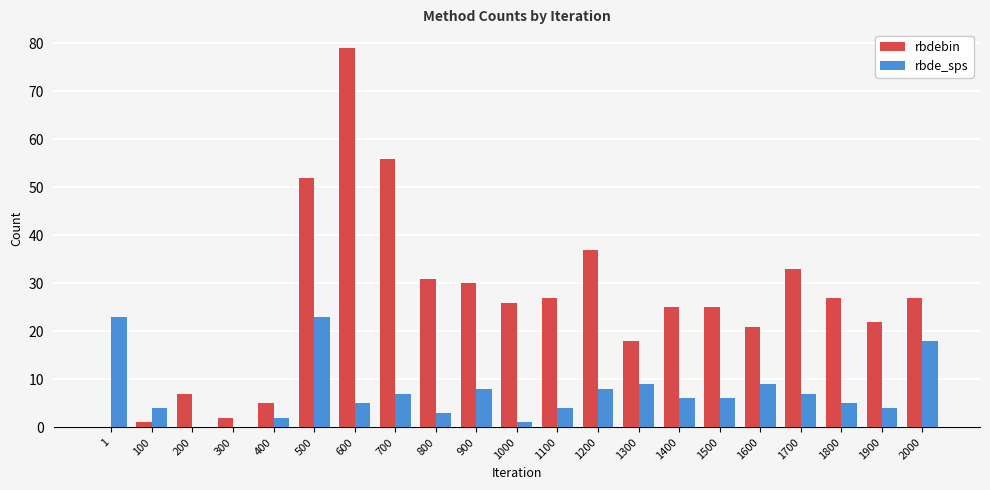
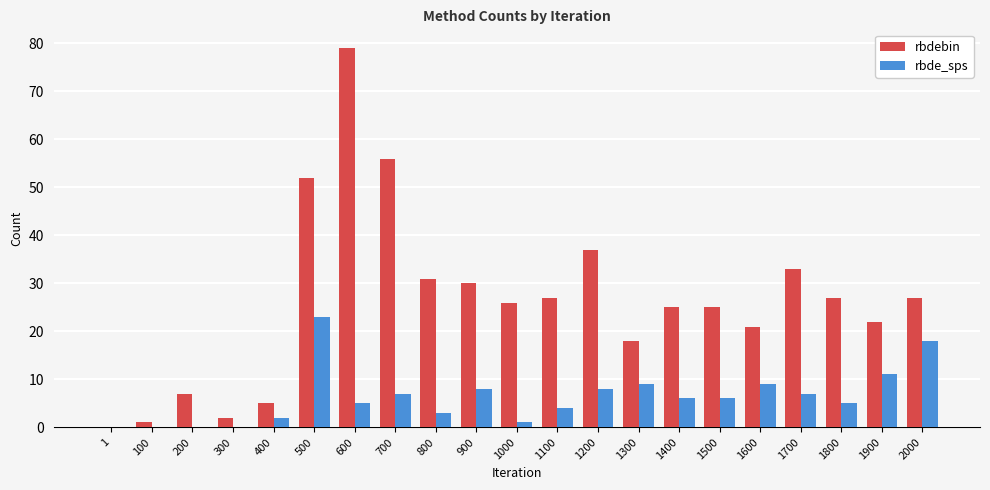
  {
    "rbdebin": {
      "1": 0,
      "100": 1,
      "200": 7,
      "300": 2,
      "400": 5,
      "500": 52,
      "600": 79,
      "700": 56,
      "800": 31,
      "900": 30,
      "1000": 26,
      "1100": 27,
      "1200": 37,
      "1300": 18,
      "1400": 25,
      "1500": 25,
      "1600": 21,
      "1700": 33,
      "1800": 27,
      "1900": 22,
      "2000": 27
    },
    "rbde_sps": {
-     "1": 23,
-     "100": 4,
+     "1": 0,
+     "100": 0,
      "200": 0,
      "300": 0,
      "400": 2,
      "500": 23,
      "600": 5,
      "700": 7,
      "800": 3,
      "900": 8,
      "1000": 1,
      "1100": 4,
      "1200": 8,
      "1300": 9,
      "1400": 6,
      "1500": 6,
      "1600": 9,
      "1700": 7,
      "1800": 5,
-     "1900": 4,
+     "1900": 11,
      "2000": 18
    }
  }
